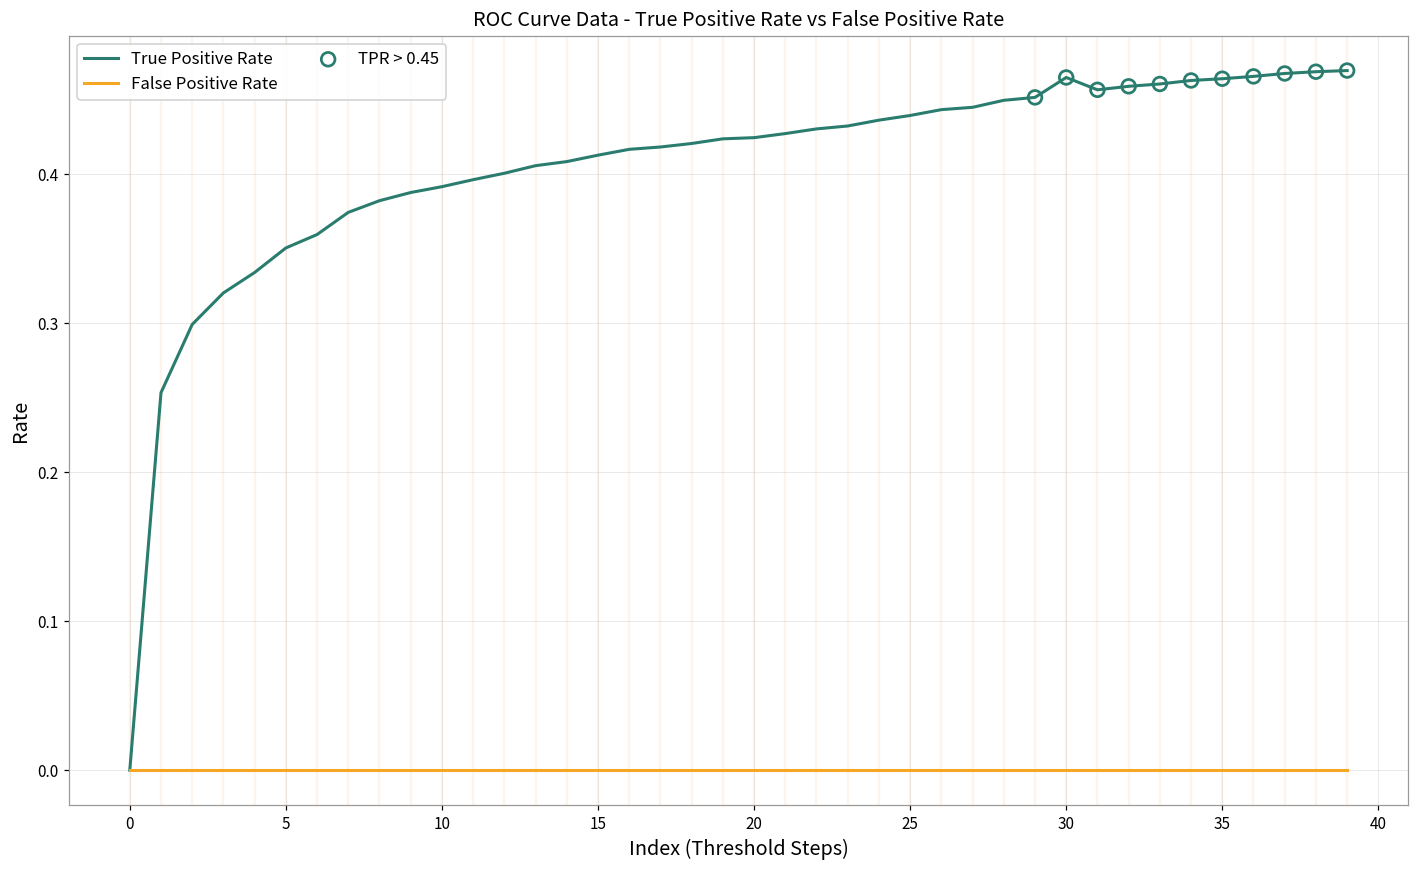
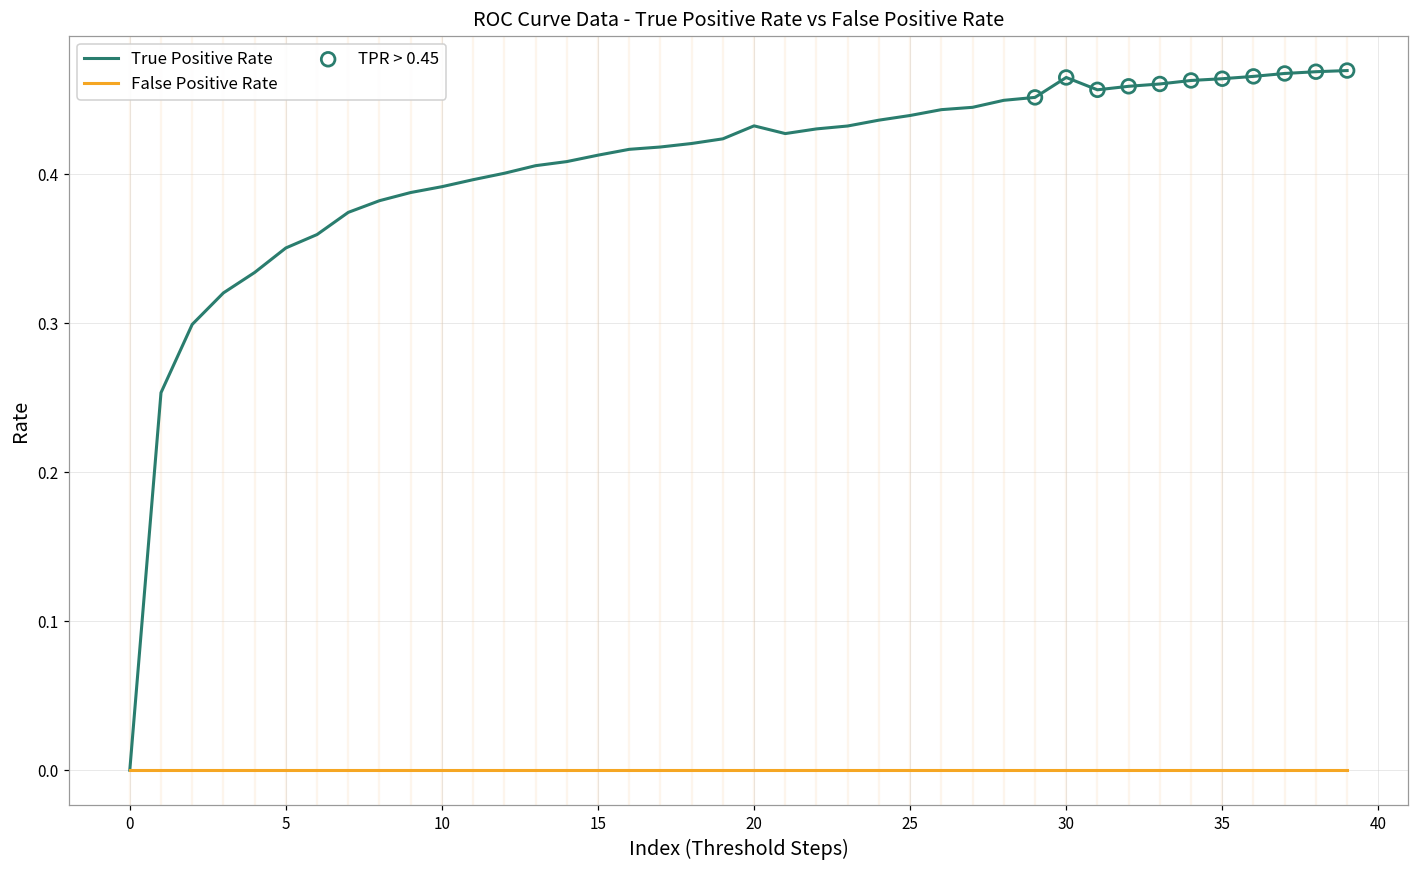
  {
    "True Positive Rate": {
      "5": 0.351,
      "10": 0.392,
      "15": 0.413,
-     "20": 0.425,
+     "20": 0.433,
      "25": 0.439
    },
    "False Positive Rate": {
      "5": 0.000,
      "10": 0.000,
      "15": 0.000,
      "20": 0.000,
      "25": 0.000,
      "30": 0.000,
      "35": 0.000
    }
  }
